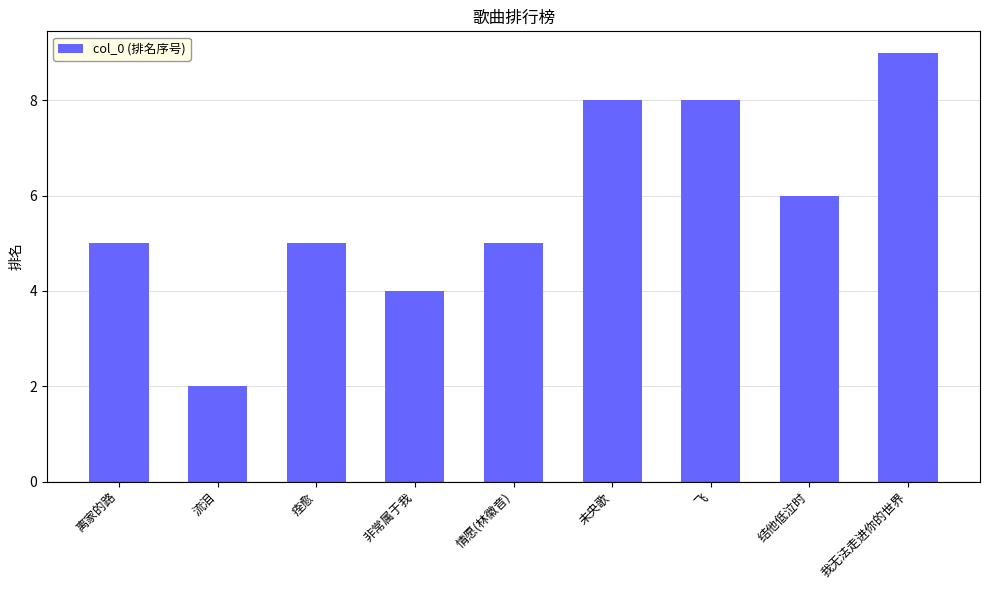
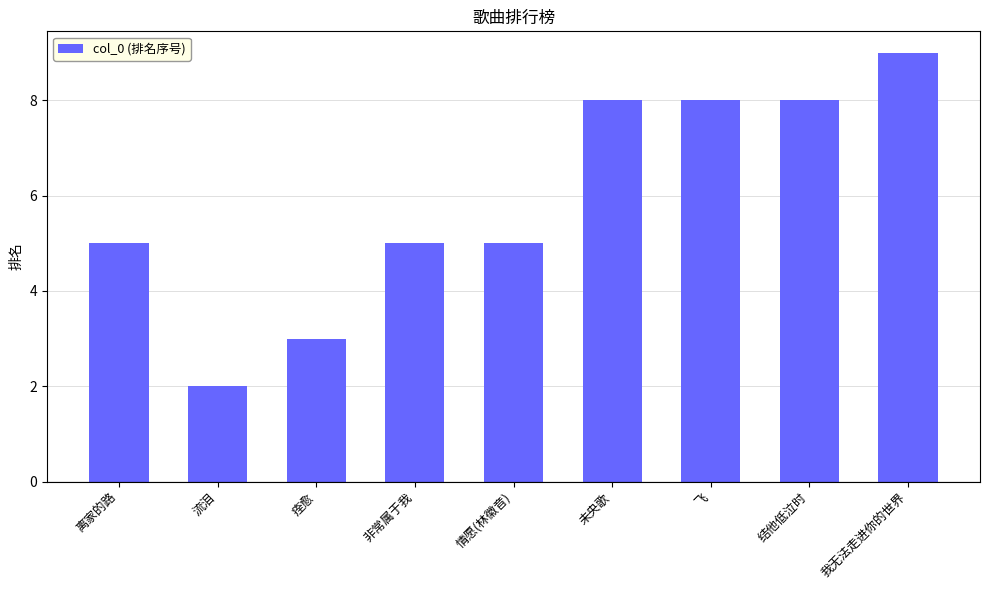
  {
    "离家的路": 5,
    "流泪": 2,
-   "痊愈": 5,
-   "非常属于我": 4,
+   "痊愈": 3,
+   "非常属于我": 5,
    "情愿(林徽音)": 5,
    "未央歌": 8,
    "飞": 8,
-   "结他低泣时": 6,
+   "结他低泣时": 8,
    "我无法走进你的世界": 9
  }
